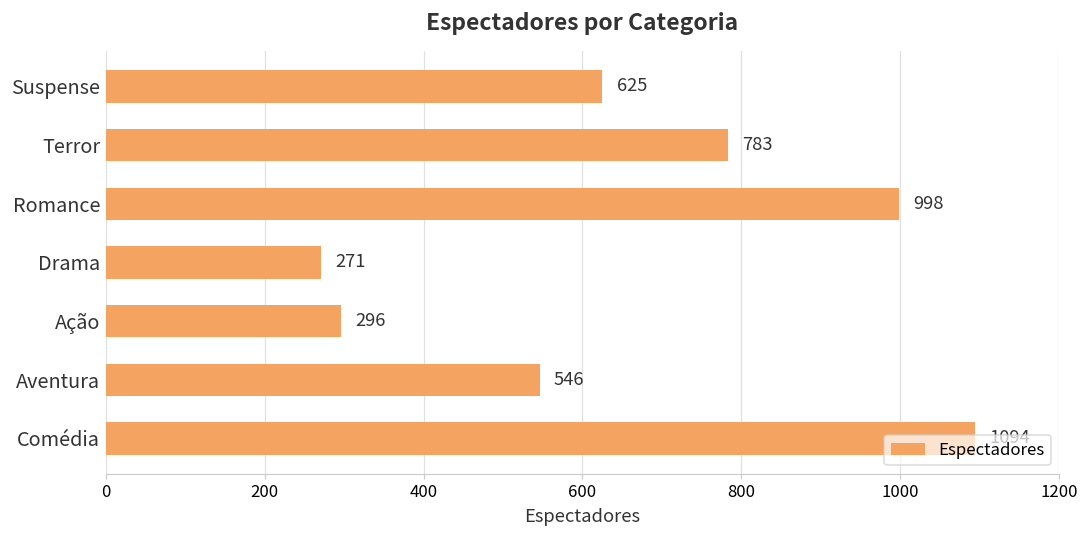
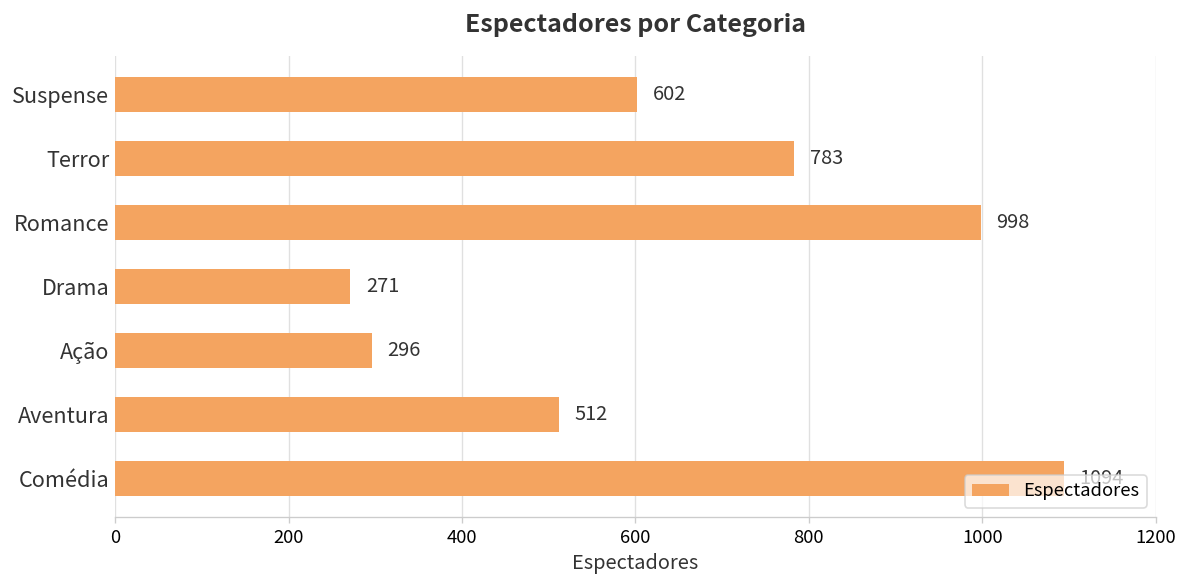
  {
-   "Suspense": 625,
+   "Suspense": 602,
    "Terror": 783,
    "Romance": 998,
    "Drama": 271,
    "Ação": 296,
-   "Aventura": 546
+   "Aventura": 512
  }
